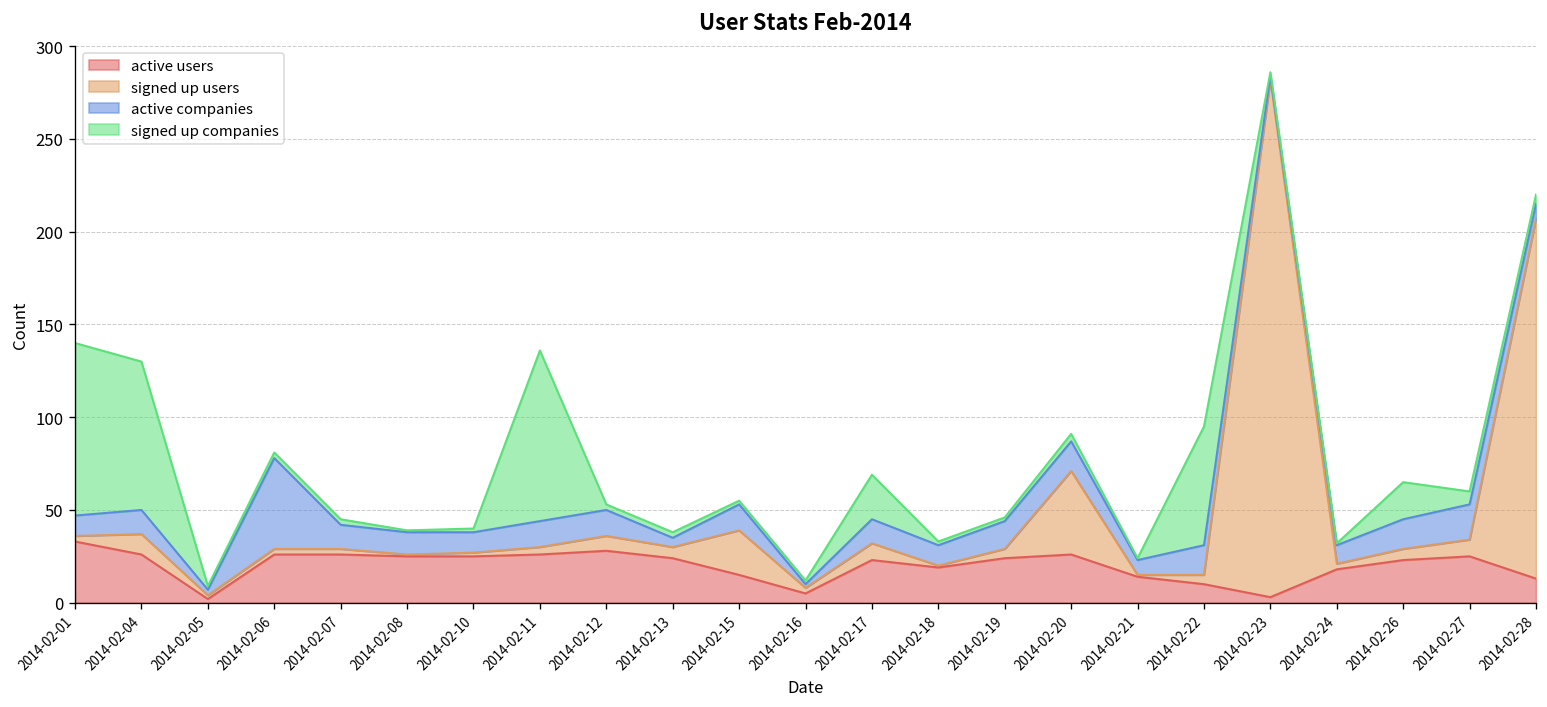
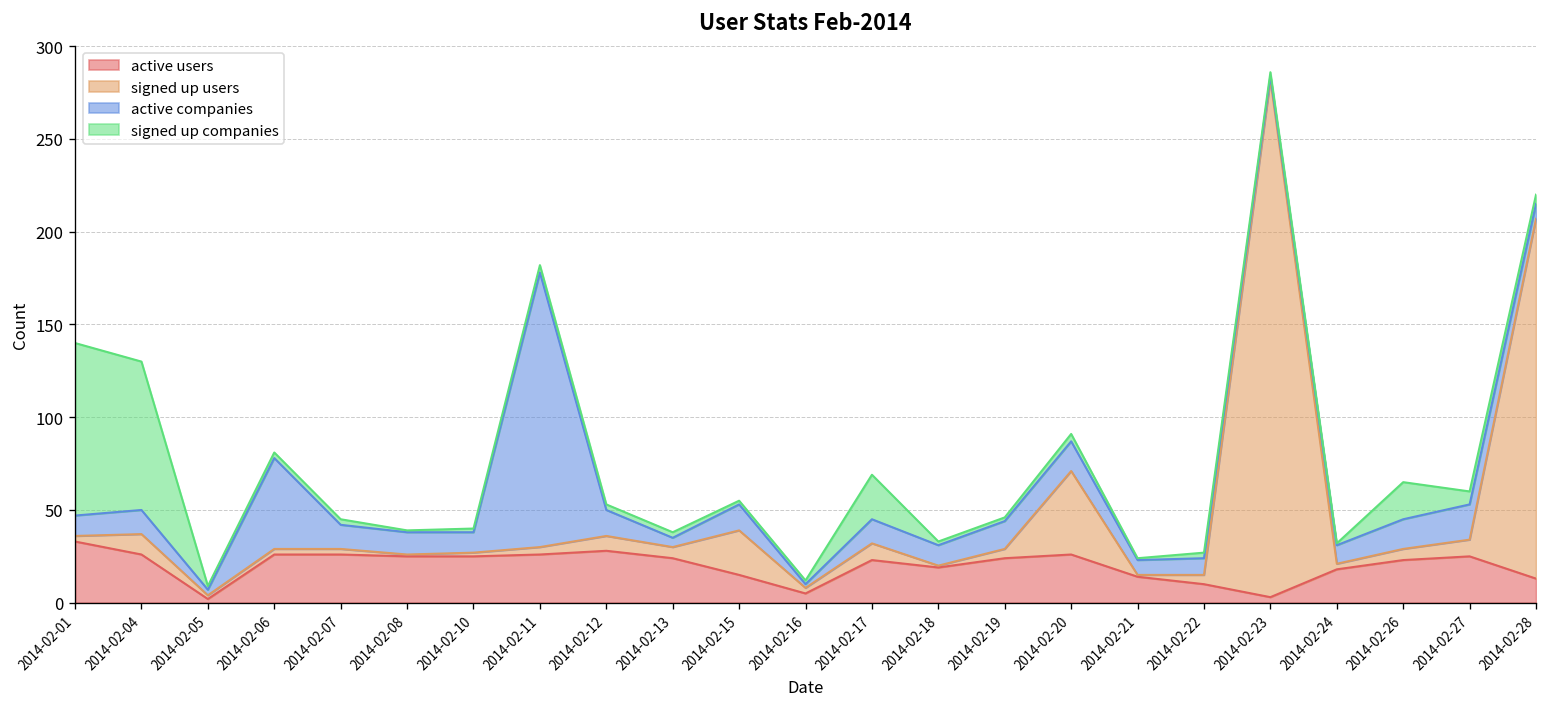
  {
    "active companies": {
      "2014-02-01": 11,
      "2014-02-04": 13,
      "2014-02-05": 3,
      "2014-02-06": 49,
      "2014-02-07": 13,
      "2014-02-10": 11,
-     "2014-02-11": 14,
+     "2014-02-11": 148,
      "2014-02-12": 14,
      "2014-02-13": 5,
      "2014-02-15": 14,
      "2014-02-16": 2,
      "2014-02-17": 13,
      "2014-02-18": 11,
      "2014-02-19": 15,
      "2014-02-20": 16,
-     "2014-02-22": 16,
+     "2014-02-22": 9,
      "2014-02-23": 2,
      "2014-02-26": 16,
      "2014-02-27": 19,
      "2014-02-28": 8
    },
    "signed up companies": {
      "2014-02-01": 93,
      "2014-02-04": 80,
      "2014-02-05": 2,
      "2014-02-06": 3,
      "2014-02-07": 3,
      "2014-02-10": 2,
-     "2014-02-11": 92,
+     "2014-02-11": 4,
      "2014-02-12": 3,
      "2014-02-13": 3,
      "2014-02-15": 2,
      "2014-02-16": 2,
      "2014-02-17": 24,
      "2014-02-18": 2,
      "2014-02-19": 2,
      "2014-02-20": 4,
-     "2014-02-22": 64,
+     "2014-02-22": 3,
      "2014-02-23": 2,
      "2014-02-26": 20,
      "2014-02-27": 7,
      "2014-02-28": 5
    }
  }
